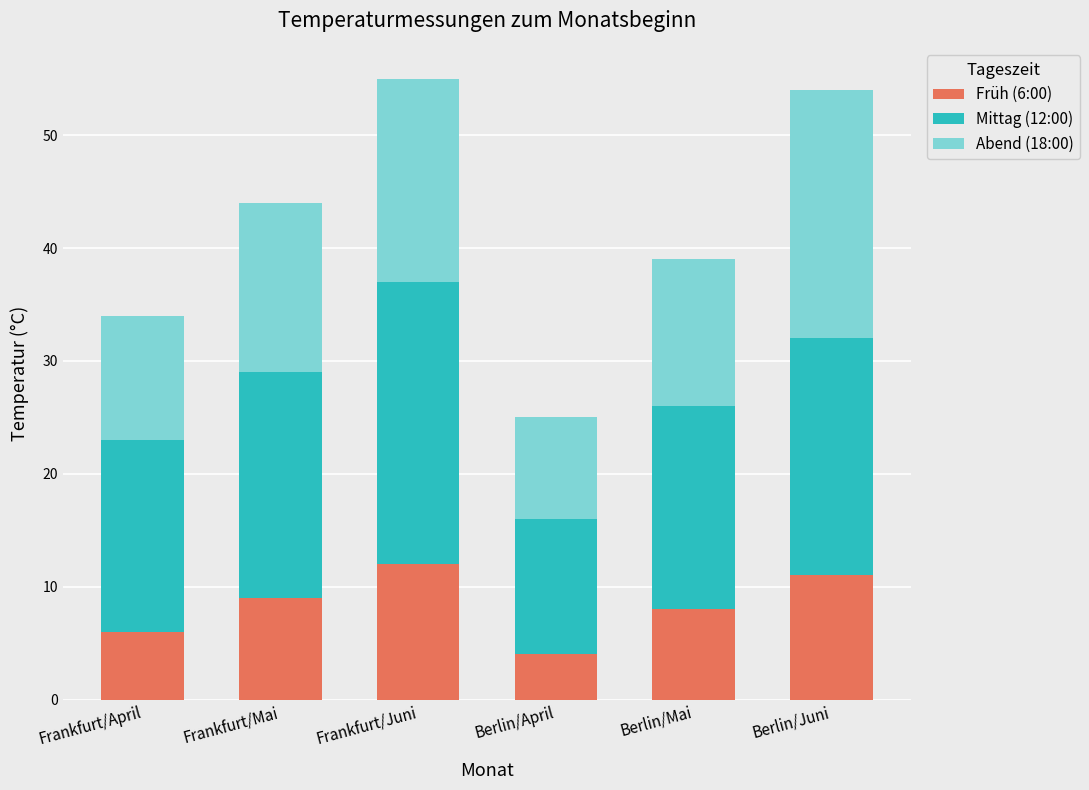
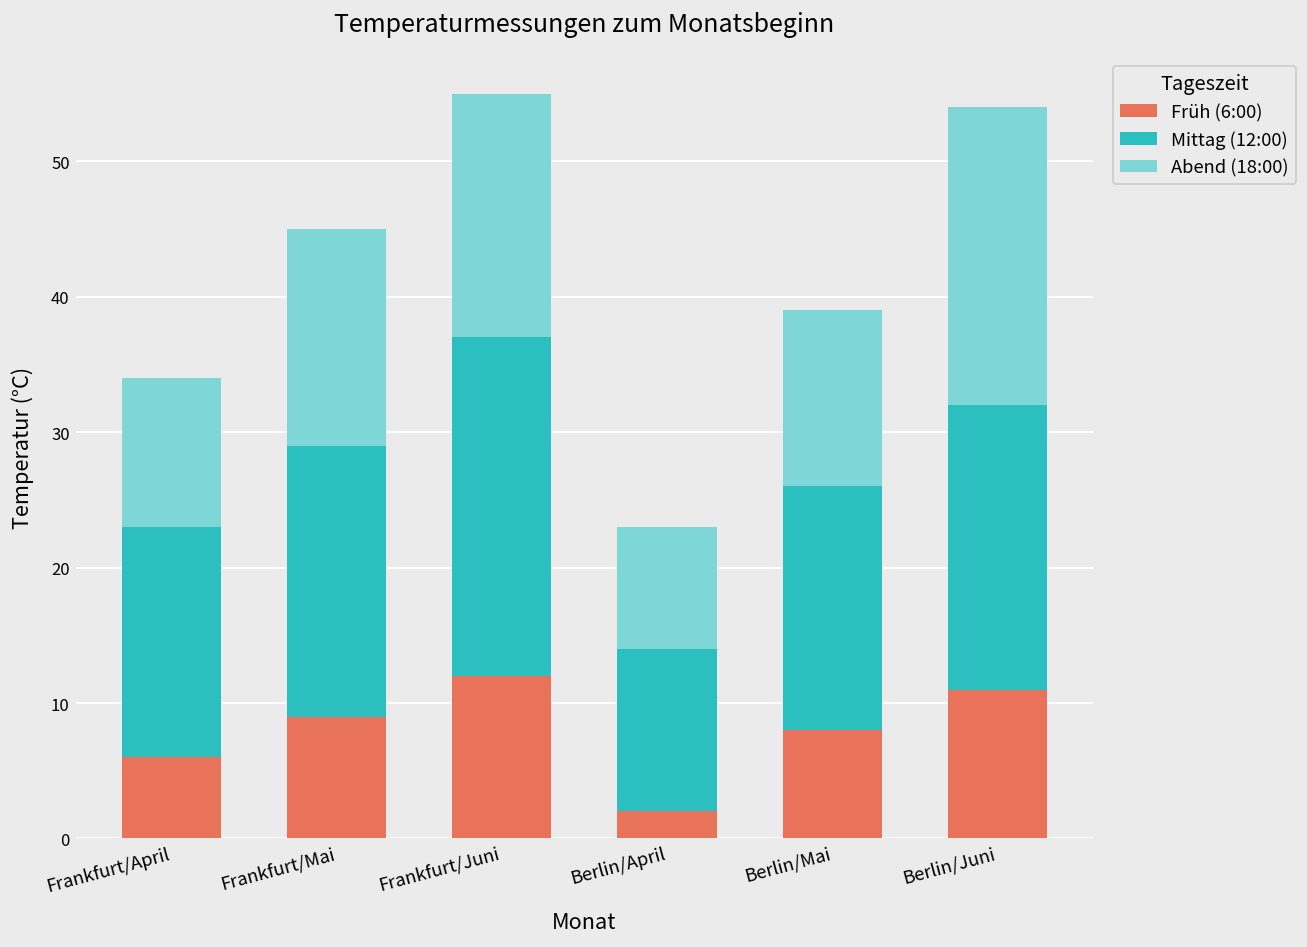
  {
    "Früh (6:00)": {
      "Frankfurt/April": 6,
      "Frankfurt/Mai": 9,
      "Frankfurt/Juni": 12,
-     "Berlin/April": 4,
+     "Berlin/April": 2,
      "Berlin/Mai": 8,
      "Berlin/Juni": 11
    },
    "Mittag (12:00)": {
      "Frankfurt/April": 17,
      "Frankfurt/Mai": 20,
      "Frankfurt/Juni": 25,
      "Berlin/April": 12,
      "Berlin/Mai": 18,
      "Berlin/Juni": 21
    },
    "Abend (18:00)": {
      "Frankfurt/April": 11,
-     "Frankfurt/Mai": 15,
+     "Frankfurt/Mai": 16,
      "Frankfurt/Juni": 18,
      "Berlin/April": 9,
      "Berlin/Mai": 13,
      "Berlin/Juni": 22
    }
  }
